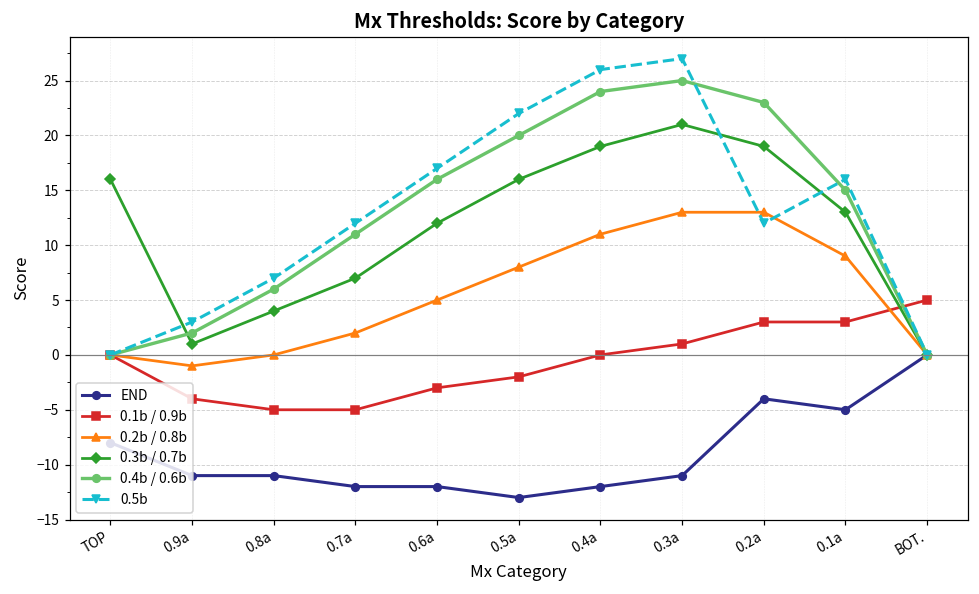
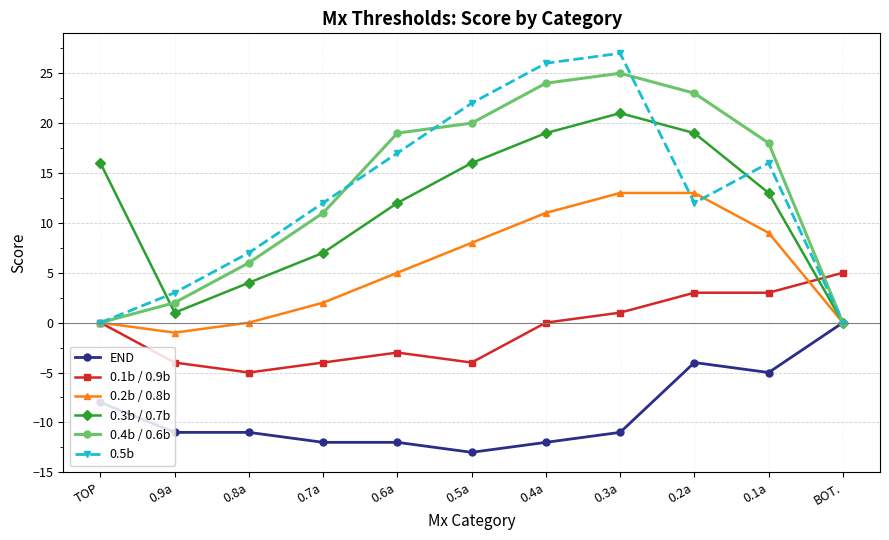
  {
    "END": {
      "0.8a": -11,
      "0.7a": -12,
      "0.6a": -12,
      "0.5a": -13,
      "0.4a": -12,
      "0.3a": -11,
      "0.2a": -4,
      "0.1a": -5
    },
    "0.1b / 0.9b": {
      "0.8a": -5,
-     "0.7a": -5,
+     "0.7a": -4,
      "0.6a": -3,
-     "0.5a": -2,
+     "0.5a": -4,
      "0.4a": 0,
      "0.3a": 1,
      "0.2a": 3,
      "0.1a": 3,
      "BOT.": 5
    },
    "0.2b / 0.8b": {
      "0.9a": -1,
      "0.8a": 0,
      "0.7a": 2,
      "0.6a": 5,
      "0.5a": 8,
      "0.4a": 11,
      "0.3a": 13,
      "0.2a": 13,
      "0.1a": 9
    },
    "0.3b / 0.7b": {
      "TOP": 16,
      "0.9a": 1,
      "0.8a": 4,
      "0.7a": 7,
      "0.6a": 12,
      "0.5a": 16,
      "0.4a": 19,
      "0.3a": 21,
      "0.2a": 19,
      "0.1a": 13
    },
    "0.4b / 0.6b": {
      "0.9a": 2,
      "0.8a": 6,
      "0.7a": 11,
-     "0.6a": 16,
+     "0.6a": 19,
      "0.5a": 20,
      "0.4a": 24,
      "0.3a": 25,
      "0.2a": 23,
-     "0.1a": 15
+     "0.1a": 18
    },
    "0.5b": {
      "0.9a": 3,
      "0.8a": 7,
      "0.7a": 12,
      "0.6a": 17,
      "0.5a": 22,
      "0.4a": 26,
      "0.3a": 27,
      "0.2a": 12,
      "0.1a": 16
    }
  }
